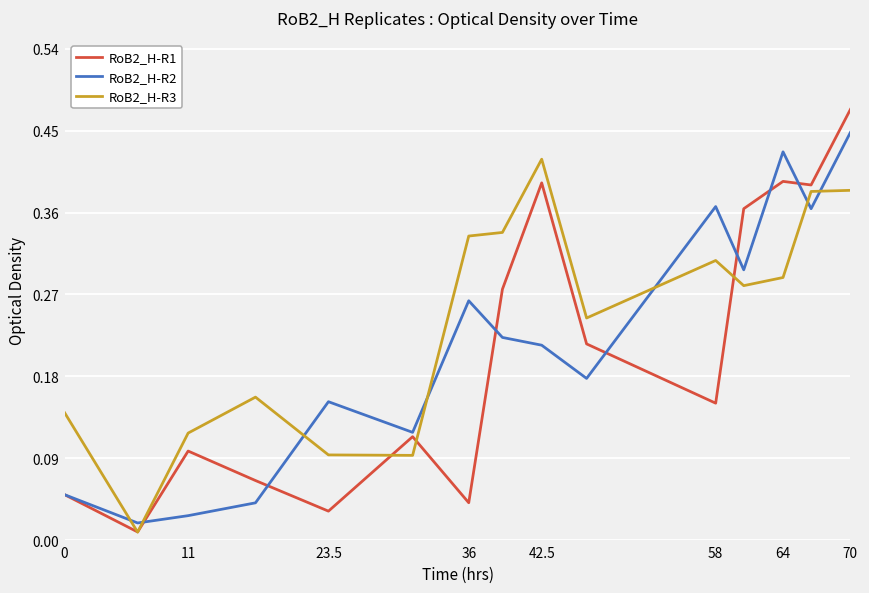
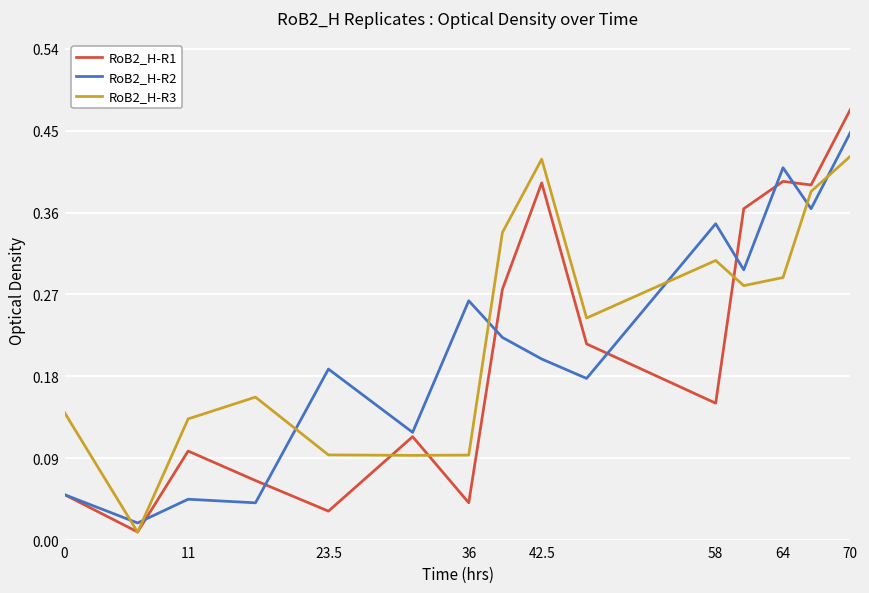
  {
    "RoB2_H-R1": {
      "11": 0.10,
      "23.5": 0.03,
      "36": 0.04,
      "42.5": 0.39,
      "58": 0.15,
      "64": 0.39,
      "70": 0.47
    },
    "RoB2_H-R2": {
-     "11": 0.03,
-     "23.5": 0.15,
+     "11": 0.05,
+     "23.5": 0.19,
      "36": 0.26,
-     "42.5": 0.21,
-     "58": 0.37,
-     "64": 0.43,
+     "42.5": 0.20,
+     "58": 0.35,
+     "64": 0.41,
      "70": 0.45
    },
    "RoB2_H-R3": {
      "0": 0.14,
-     "11": 0.12,
+     "11": 0.13,
      "23.5": 0.09,
-     "36": 0.33,
+     "36": 0.09,
      "42.5": 0.42,
      "58": 0.31,
      "64": 0.29,
-     "70": 0.38
+     "70": 0.42
    }
  }
